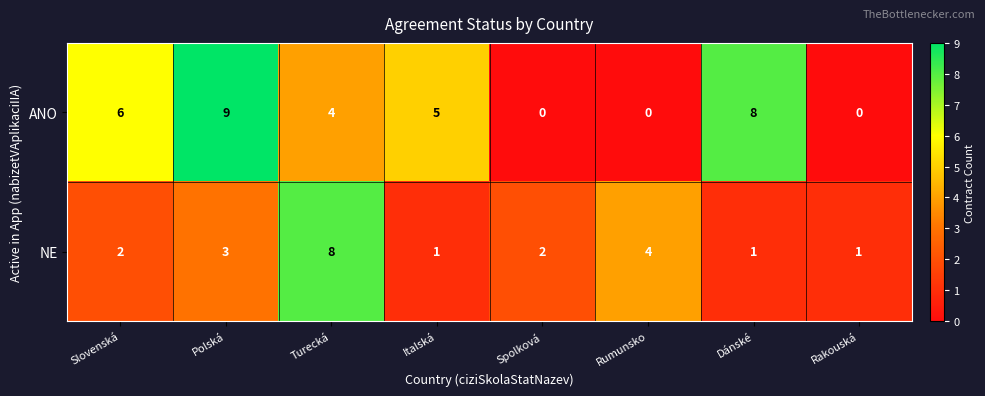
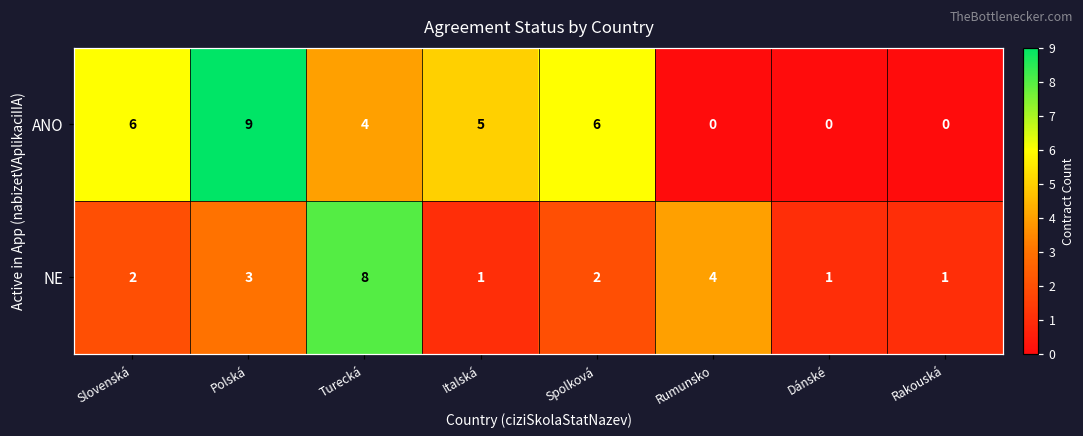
  {
    "ANO": {
      "Slovenská": 6,
      "Polská": 9,
      "Turecká": 4,
      "Italská": 5,
-     "Spolková": 0,
+     "Spolková": 6,
      "Rumunsko": 0,
-     "Dánské": 8,
+     "Dánské": 0,
      "Rakouská": 0
    },
    "NE": {
      "Slovenská": 2,
      "Polská": 3,
      "Turecká": 8,
      "Italská": 1,
      "Spolková": 2,
      "Rumunsko": 4,
      "Dánské": 1,
      "Rakouská": 1
    }
  }
